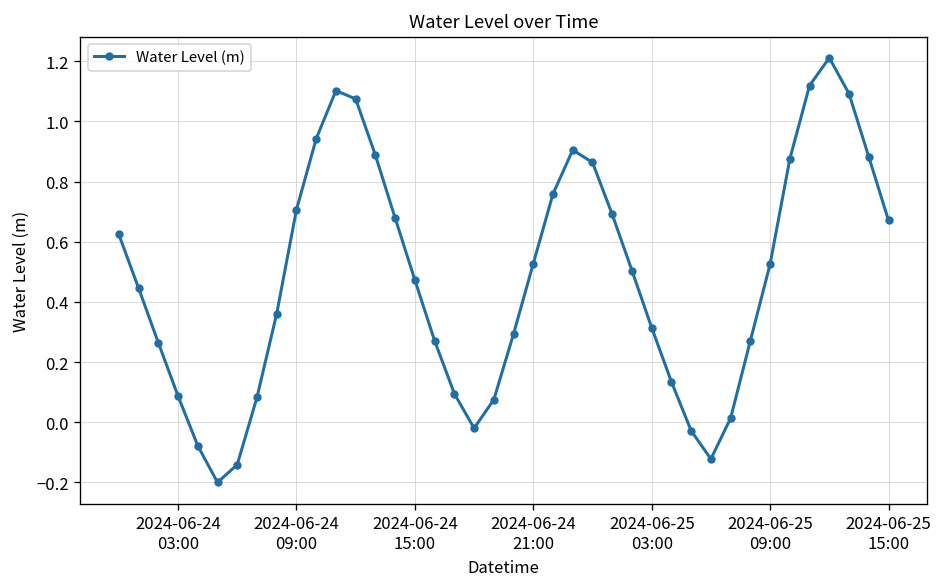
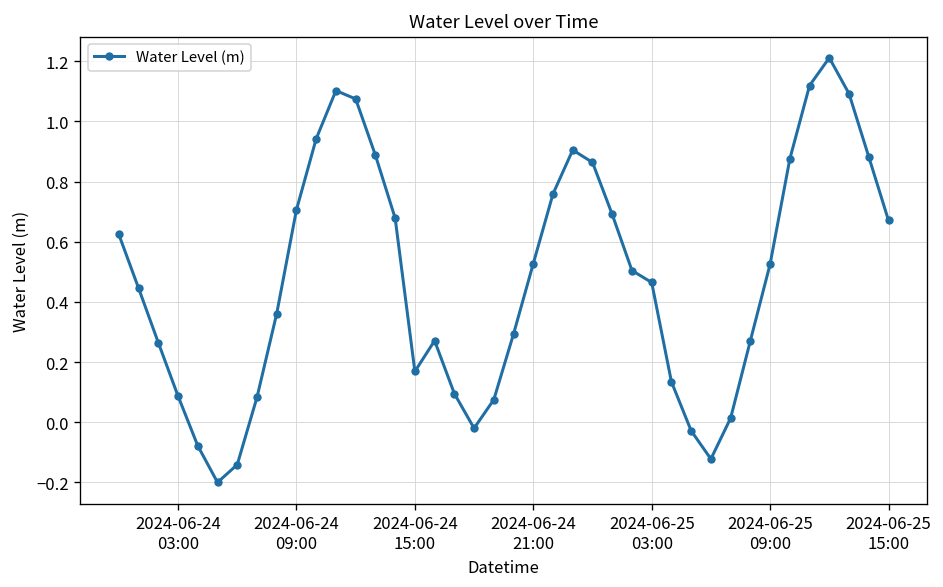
  {
    "2024-06-24 03:00": 0.09,
    "2024-06-24 09:00": 0.71,
-   "2024-06-24 15:00": 0.47,
+   "2024-06-24 15:00": 0.17,
    "2024-06-24 21:00": 0.53,
-   "2024-06-25 03:00": 0.31,
+   "2024-06-25 03:00": 0.46,
    "2024-06-25 09:00": 0.53,
    "2024-06-25 15:00": 0.67
  }
